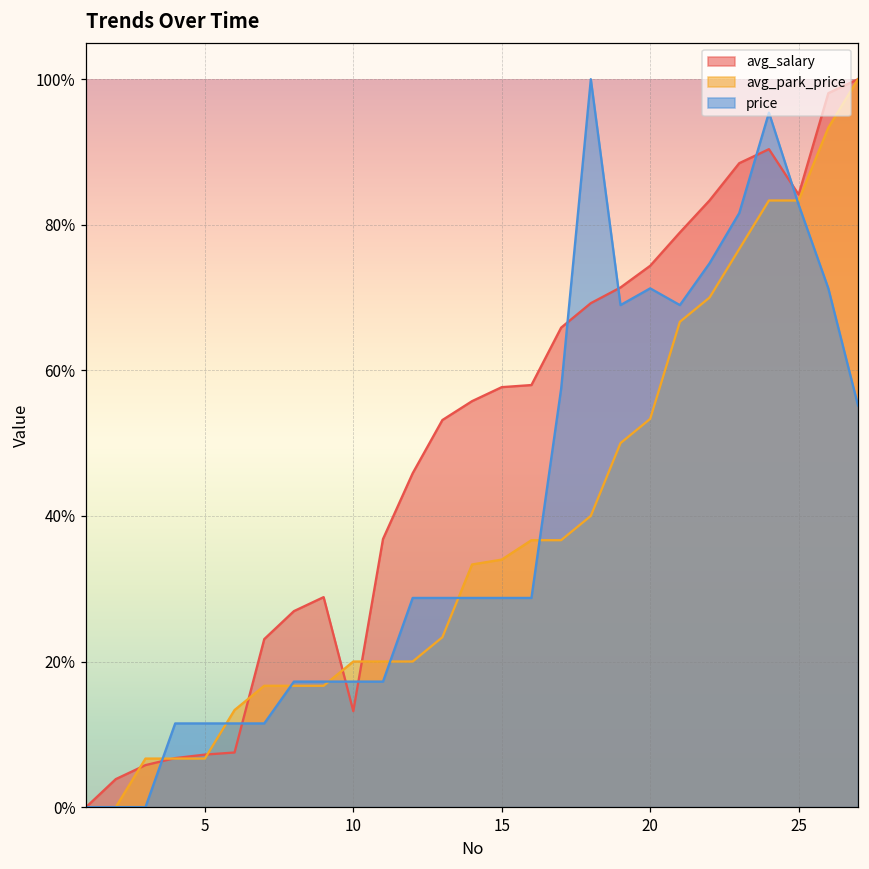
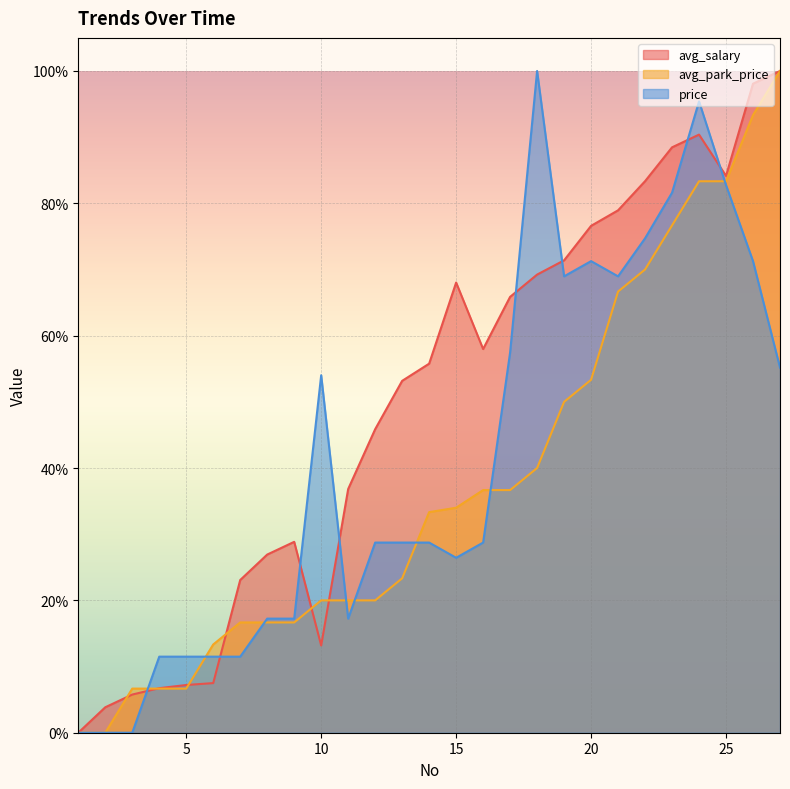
  {
    "avg_salary": {
      "5": "7%",
      "10": "13%",
-     "15": "58%",
-     "20": "74%",
+     "15": "68%",
+     "20": "77%",
      "25": "84%"
    },
    "avg_park_price": {
      "5": "7%",
      "10": "20%",
      "15": "34%",
      "20": "53%",
      "25": "83%"
    },
    "price": {
      "5": "11%",
-     "10": "17%",
-     "15": "29%",
+     "10": "54%",
+     "15": "26%",
      "20": "71%",
      "25": "83%"
    }
  }
